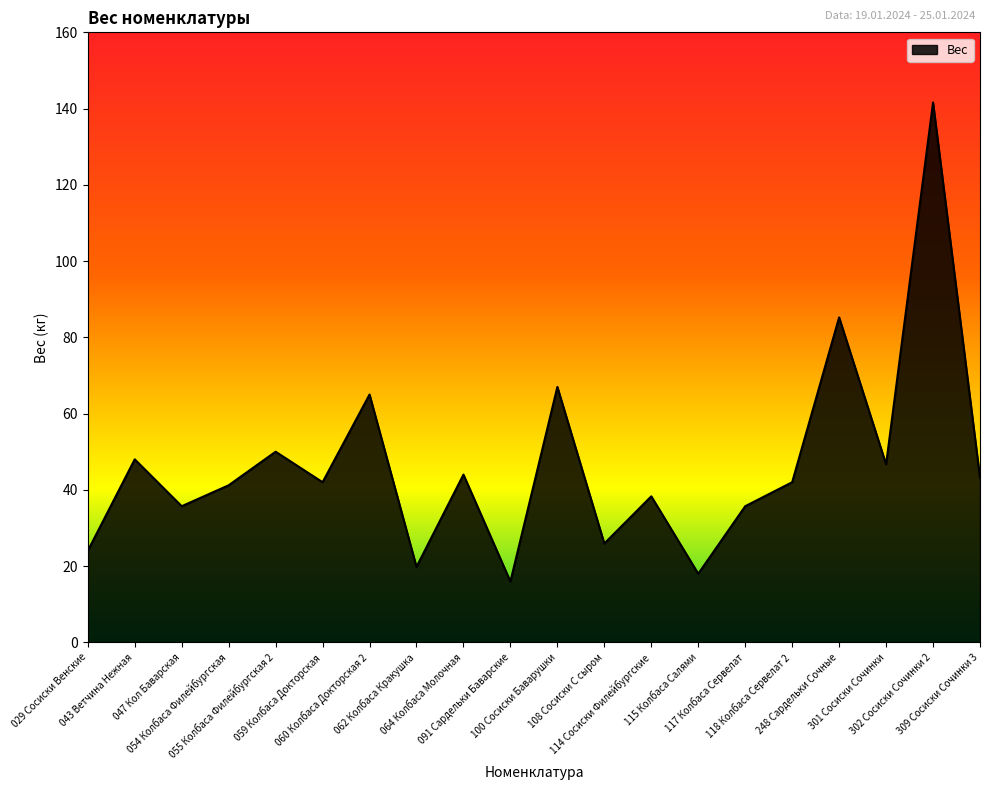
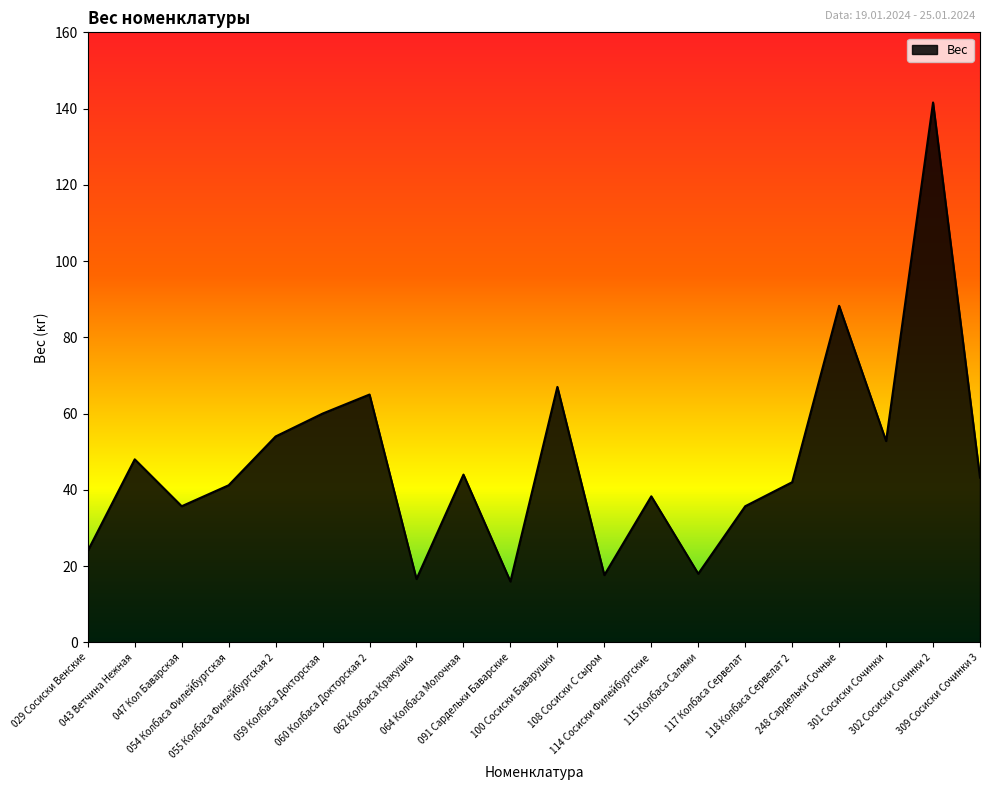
  {
    "029 Сосиски Венские": 24,
    "043 Ветчина Нежная": 48,
    "047 Кол Баварская": 36,
    "054 Колбаса Филейбургская": 41,
-   "055 Колбаса Филейбургская 2": 50,
-   "059 Колбаса Докторская": 42,
+   "055 Колбаса Филейбургская 2": 54,
+   "059 Колбаса Докторская": 60,
    "060 Колбаса Докторская 2": 65,
-   "062 Колбаса Кракушка": 20,
+   "062 Колбаса Кракушка": 17,
    "064 Колбаса Молочная": 44,
    "091 Сардельки Баварские": 16,
    "100 Сосиски Баварушки": 67,
-   "108 Сосиски С сыром": 26,
+   "108 Сосиски С сыром": 18,
    "114 Сосиски Филейбургские": 38,
    "115 Колбаса Салями": 18,
    "117 Колбаса Сервелат": 36,
    "118 Колбаса Сервелат 2": 42,
-   "248 Сардельки Сочные": 85,
-   "301 Сосиски Сочинки": 47,
+   "248 Сардельки Сочные": 88,
+   "301 Сосиски Сочинки": 53,
    "302 Сосиски Сочинки 2": 142,
    "309 Сосиски Сочинки 3": 43
  }
